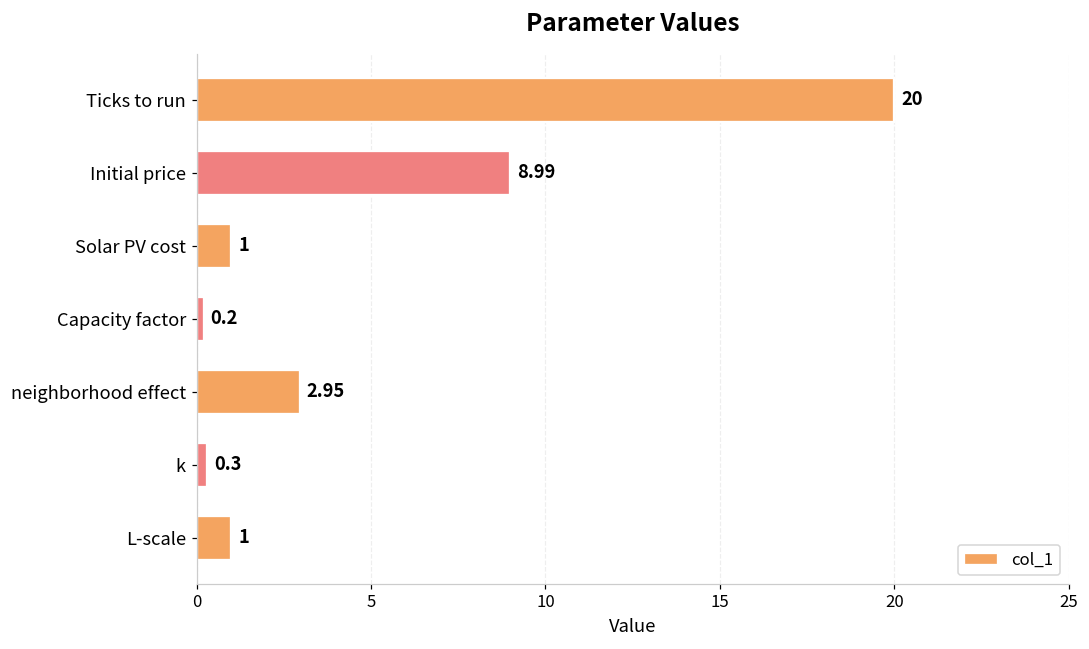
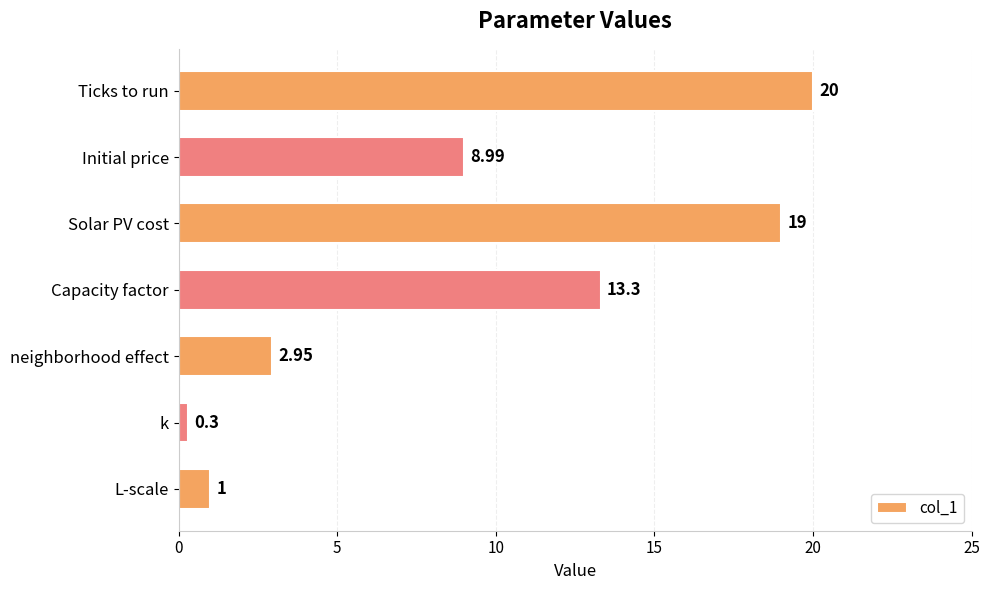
  {
    "Ticks to run": 20,
    "Initial price": 8.99,
-   "Solar PV cost": 1,
-   "Capacity factor": 0.2,
+   "Solar PV cost": 19,
+   "Capacity factor": 13.3,
    "neighborhood effect": 2.95,
    "k": 0.3,
    "L-scale": 1
  }
